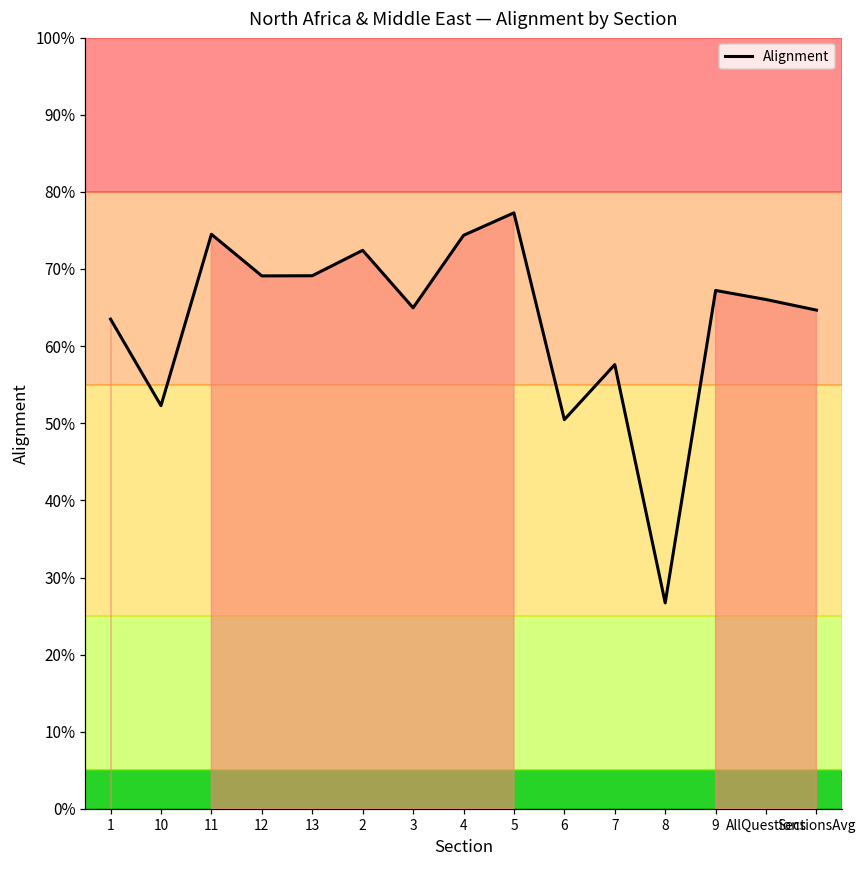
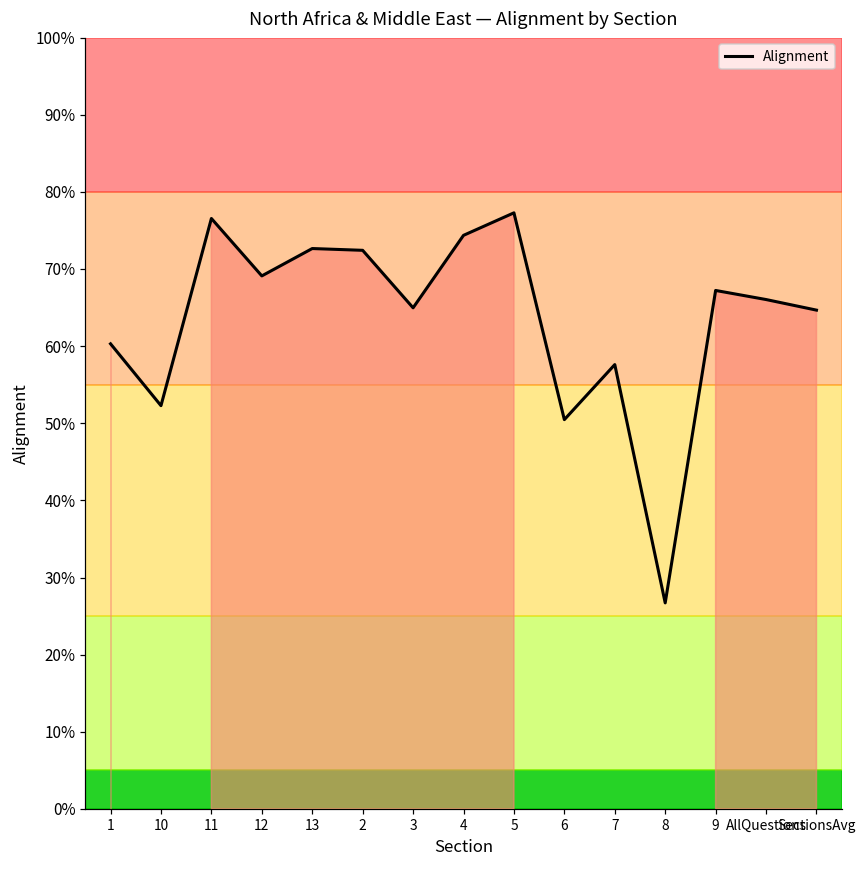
  {
-   "1": "63%",
+   "1": "60%",
    "10": "52%",
-   "11": "74%",
+   "11": "77%",
    "12": "69%",
-   "13": "69%",
+   "13": "73%",
    "2": "72%",
    "3": "65%",
    "4": "74%",
    "5": "77%",
    "6": "50%",
    "7": "58%",
    "8": "27%",
    "9": "67%"
  }
